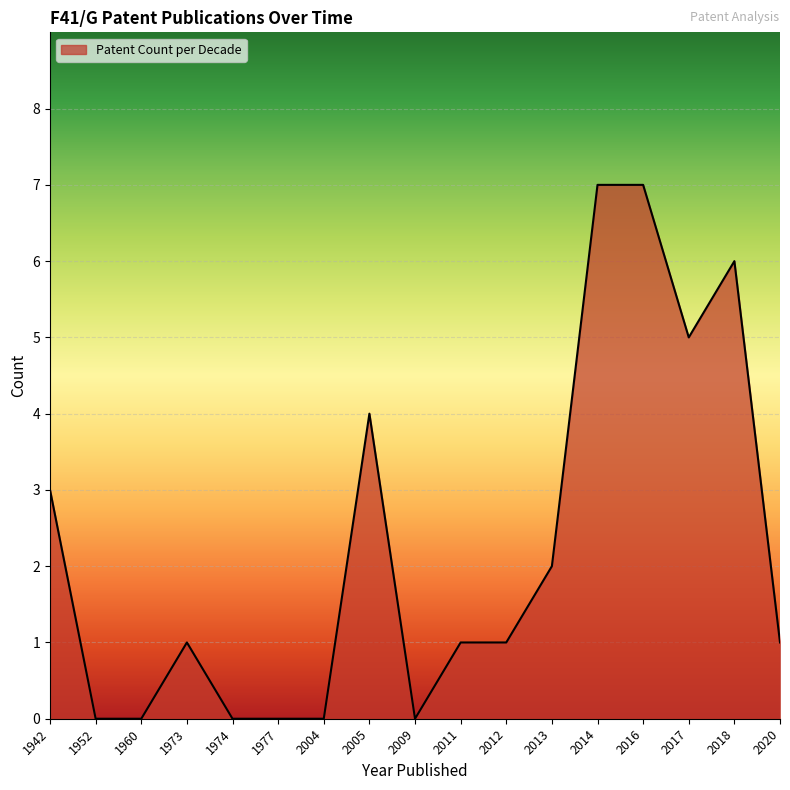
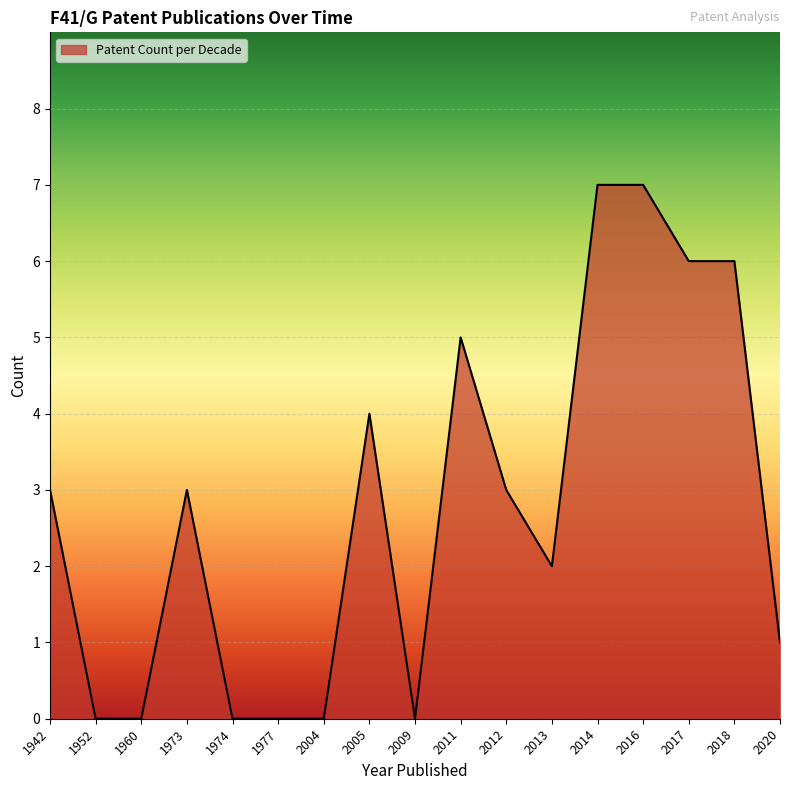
  {
    "1942": 3,
    "1952": 0,
    "1960": 0,
-   "1973": 1,
+   "1973": 3,
    "1974": 0,
    "1977": 0,
    "2004": 0,
    "2005": 4,
    "2009": 0,
-   "2011": 1,
-   "2012": 1,
+   "2011": 5,
+   "2012": 3,
    "2013": 2,
    "2014": 7,
    "2016": 7,
-   "2017": 5,
+   "2017": 6,
    "2018": 6,
    "2020": 1
  }
